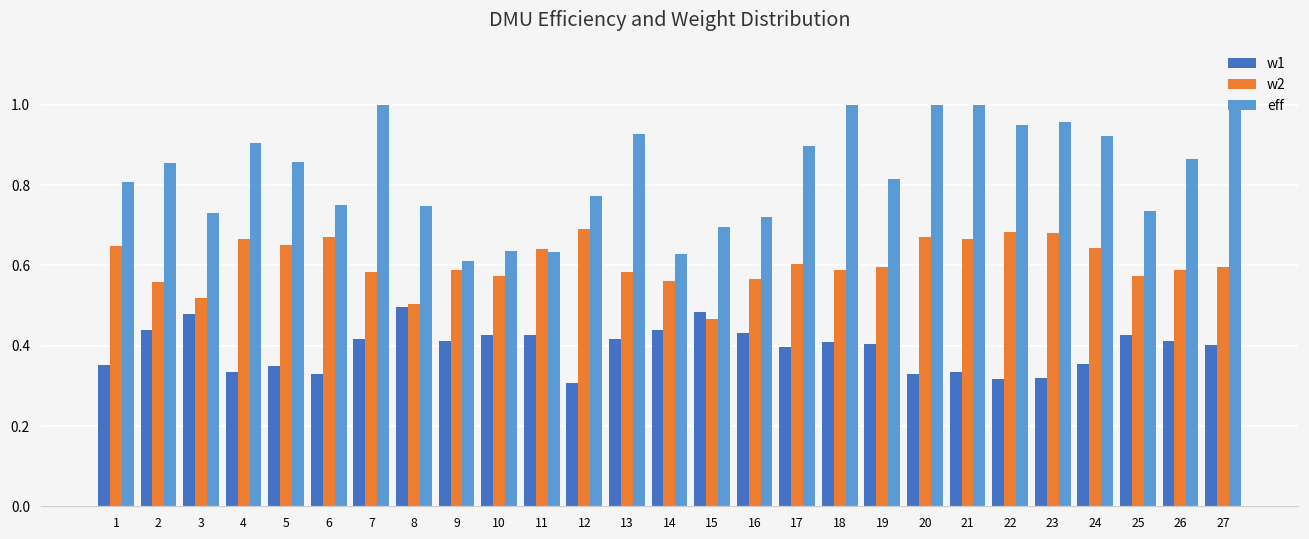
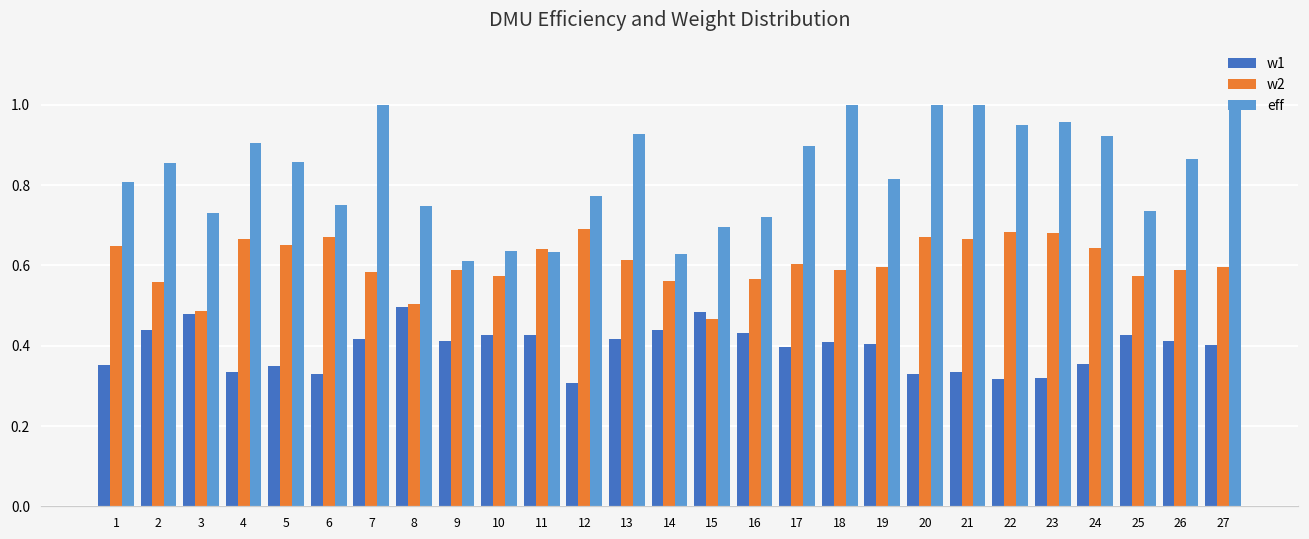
  {
    "w2": {
      "1": 0.65,
      "2": 0.56,
-     "3": 0.52,
+     "3": 0.49,
      "4": 0.67,
      "5": 0.65,
      "6": 0.67,
      "7": 0.58,
      "8": 0.50,
      "9": 0.59,
      "10": 0.57,
      "11": 0.64,
      "12": 0.69,
-     "13": 0.58,
+     "13": 0.61,
      "14": 0.56,
      "15": 0.47,
      "16": 0.57,
      "17": 0.60,
      "18": 0.59,
      "19": 0.60,
      "20": 0.67,
      "21": 0.67,
      "22": 0.68,
      "23": 0.68,
      "24": 0.64,
      "25": 0.57,
      "26": 0.59,
      "27": 0.60
    }
  }
